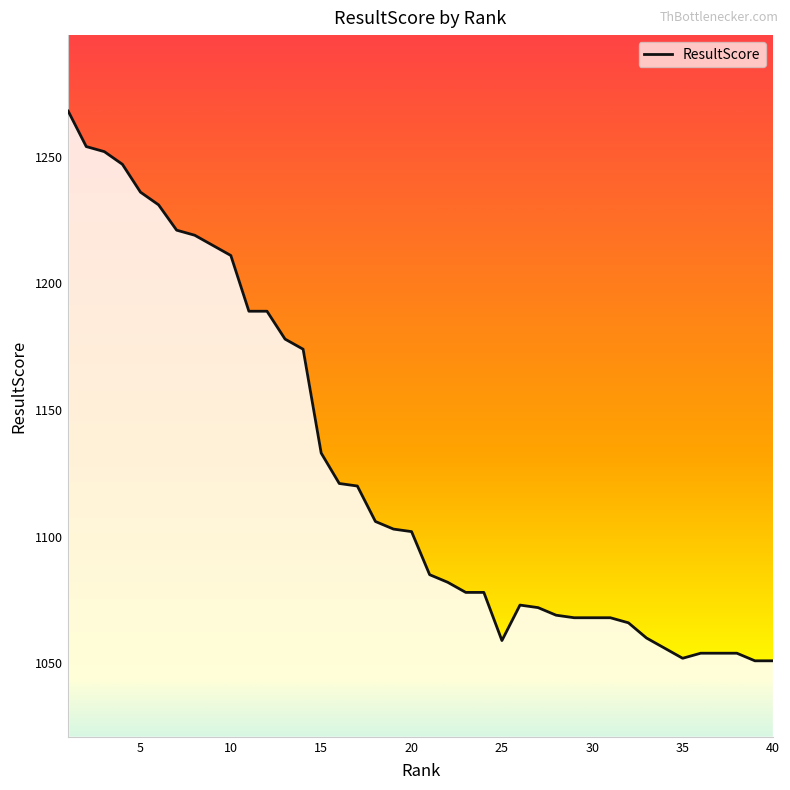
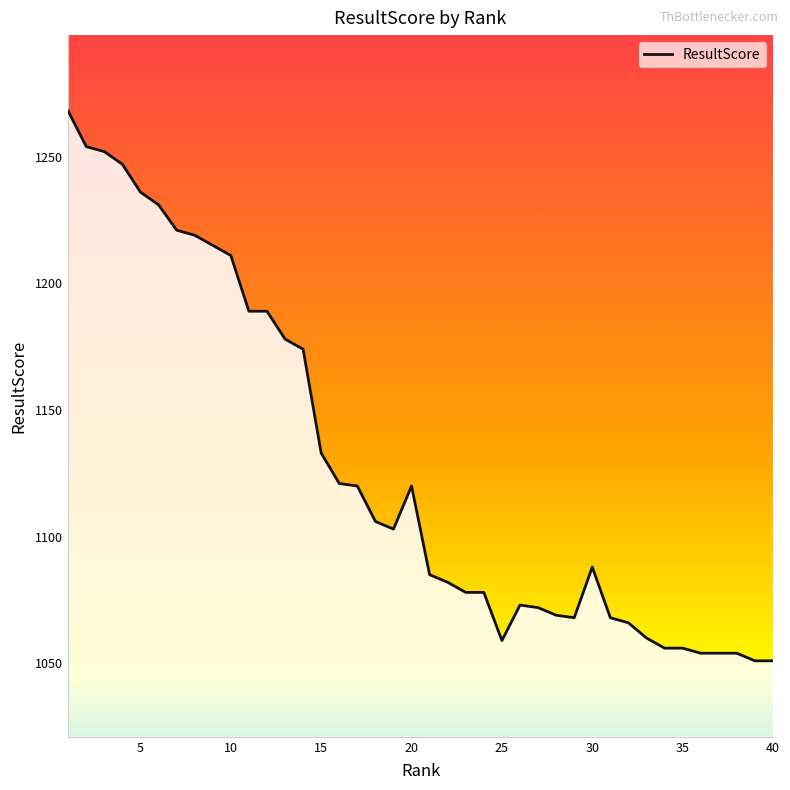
  {
    "5": 1236,
    "10": 1211,
    "15": 1133,
-   "20": 1102,
+   "20": 1120,
    "25": 1059,
-   "30": 1068,
-   "35": 1052,
+   "30": 1088,
+   "35": 1056,
    "40": 1051
  }
